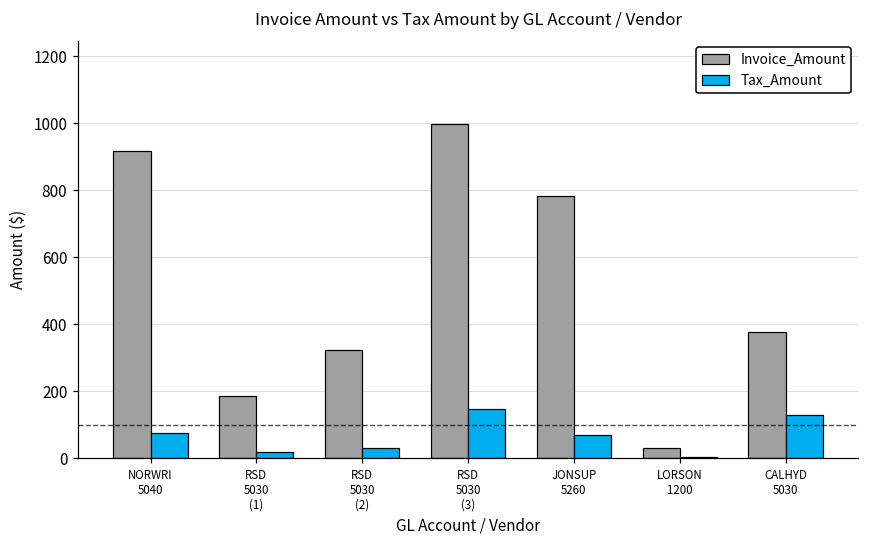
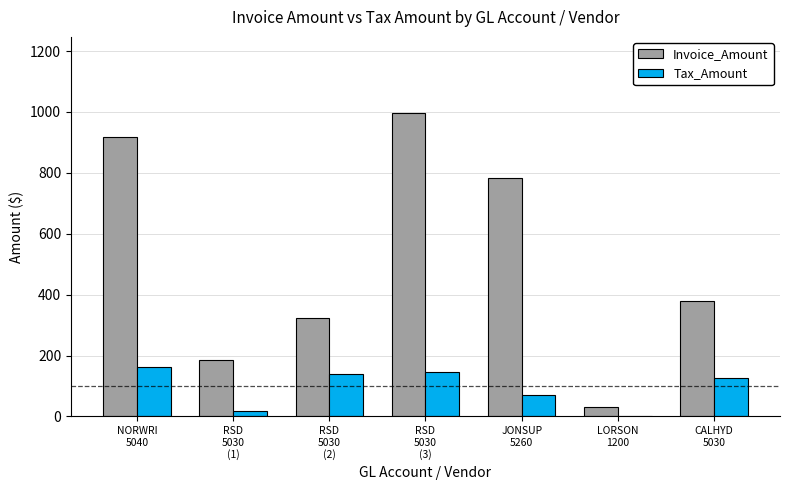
  {
    "Invoice_Amount": {
      "NORWRI 5040": 920,
      "RSD 5030 (1)": 190,
      "RSD 5030 (2)": 320,
      "RSD 5030 (3)": 1000,
      "JONSUP 5260": 780,
      "LORSON 1200": 30,
      "CALHYD 5030": 380
    },
    "Tax_Amount": {
-     "NORWRI 5040": 70,
+     "NORWRI 5040": 160,
      "RSD 5030 (1)": 20,
-     "RSD 5030 (2)": 30,
+     "RSD 5030 (2)": 140,
      "RSD 5030 (3)": 150,
      "JONSUP 5260": 70,
      "CALHYD 5030": 130
    }
  }
